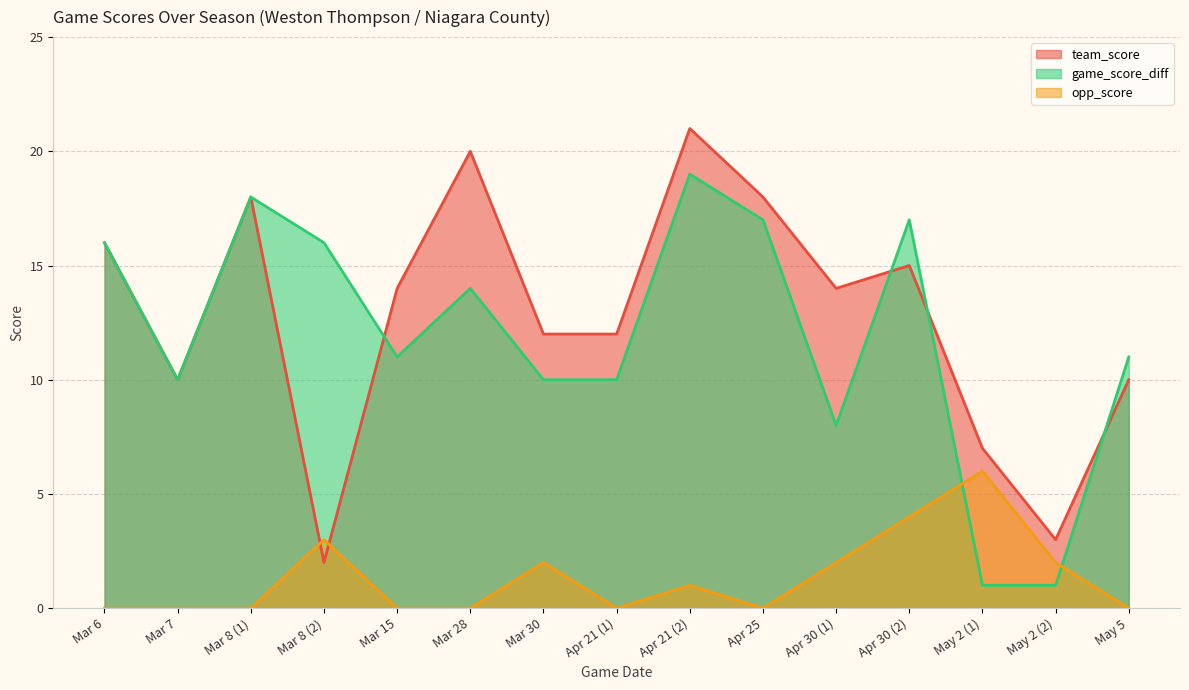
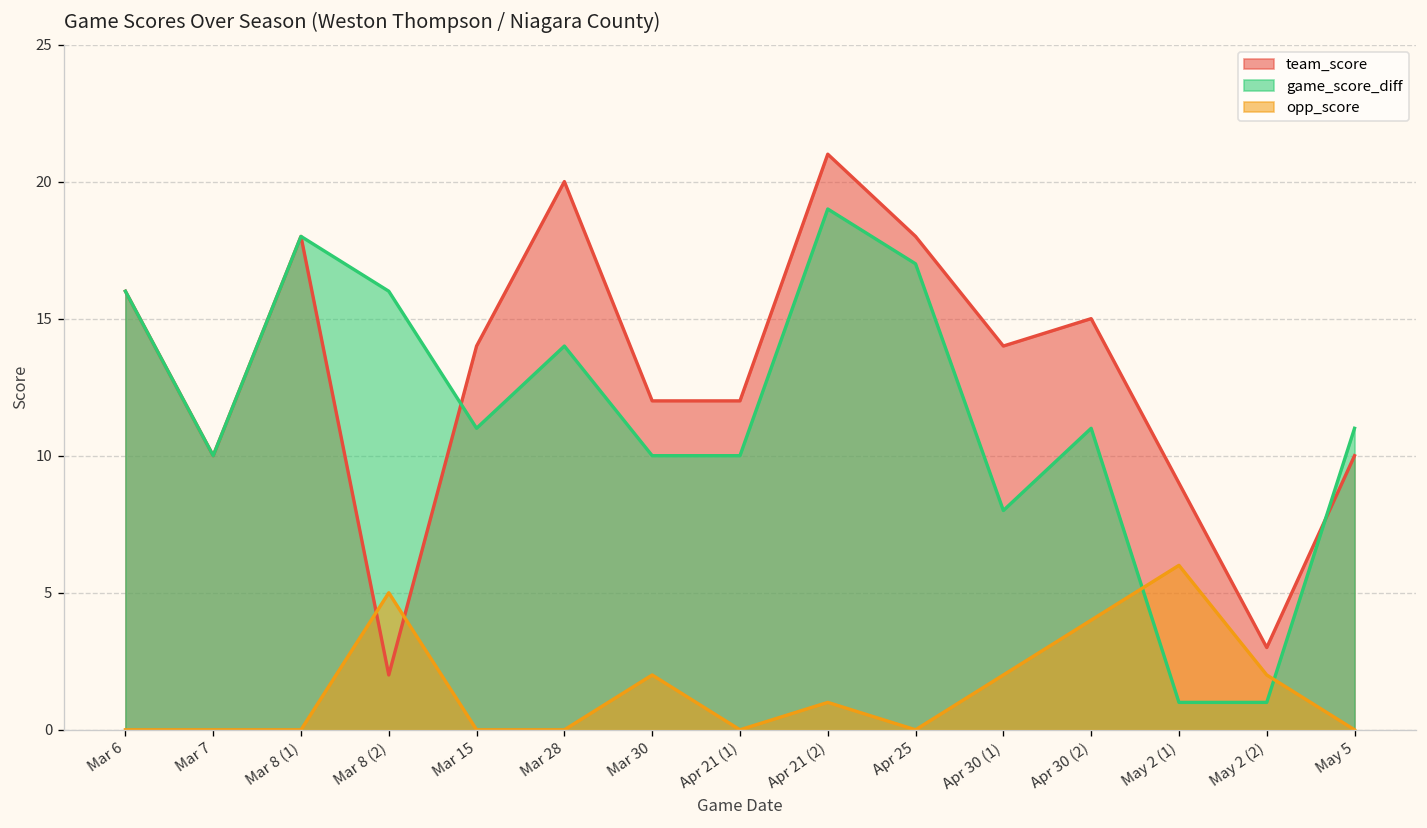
  {
    "team_score": {
      "Mar 8 (2)": 2,
      "Mar 15": 14,
      "Mar 28": 20,
      "Mar 30": 12,
      "Apr 21 (1)": 12,
      "Apr 21 (2)": 21,
      "Apr 25": 18,
      "Apr 30 (1)": 14,
      "Apr 30 (2)": 15,
-     "May 2 (1)": 7,
+     "May 2 (1)": 9,
      "May 2 (2)": 3,
      "May 5": 10
    },
    "game_score_diff": {
      "Mar 8 (2)": 16,
      "Mar 15": 11,
      "Mar 28": 14,
      "Mar 30": 10,
      "Apr 21 (1)": 10,
      "Apr 21 (2)": 19,
      "Apr 25": 17,
      "Apr 30 (1)": 8,
-     "Apr 30 (2)": 17,
+     "Apr 30 (2)": 11,
      "May 2 (1)": 1,
      "May 2 (2)": 1,
      "May 5": 11
    },
    "opp_score": {
      "Mar 6": 0,
      "Mar 7": 0,
      "Mar 8 (1)": 0,
-     "Mar 8 (2)": 3,
+     "Mar 8 (2)": 5,
      "Mar 15": 0,
      "Mar 28": 0,
      "Mar 30": 2,
      "Apr 21 (1)": 0,
      "Apr 21 (2)": 1,
      "Apr 25": 0,
      "Apr 30 (1)": 2,
      "Apr 30 (2)": 4,
      "May 2 (1)": 6,
      "May 2 (2)": 2,
      "May 5": 0
    }
  }
